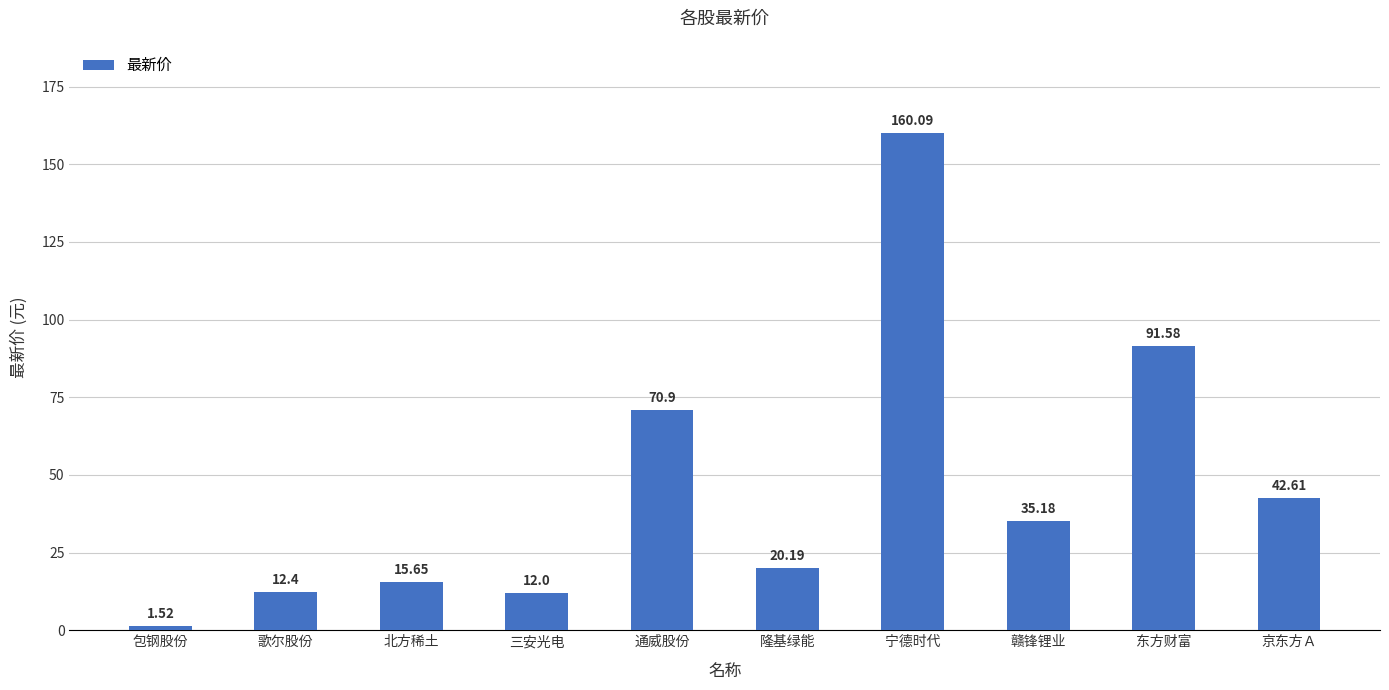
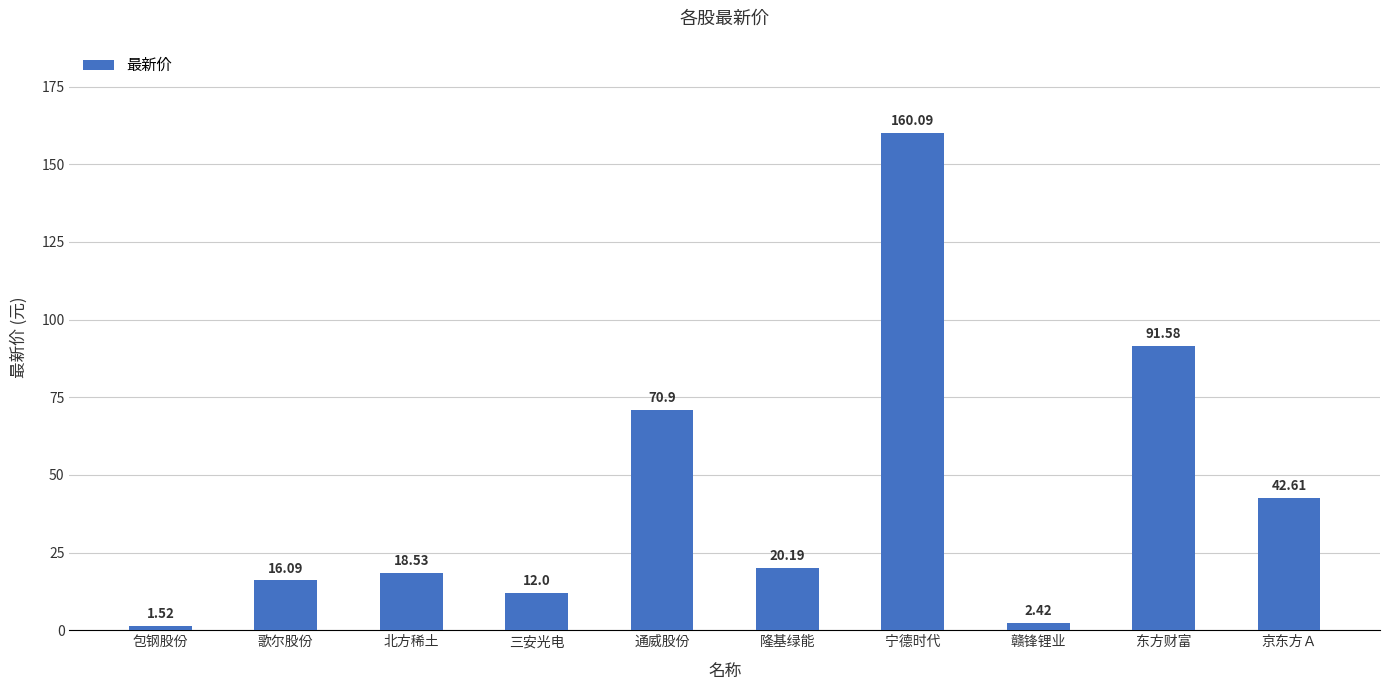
  {
    "包钢股份": 1.52,
-   "歌尔股份": 12.4,
-   "北方稀土": 15.65,
+   "歌尔股份": 16.09,
+   "北方稀土": 18.53,
    "三安光电": 12.0,
    "通威股份": 70.9,
    "隆基绿能": 20.19,
    "宁德时代": 160.09,
-   "赣锋锂业": 35.18,
+   "赣锋锂业": 2.42,
    "东方财富": 91.58,
    "京东方Ａ": 42.61
  }
